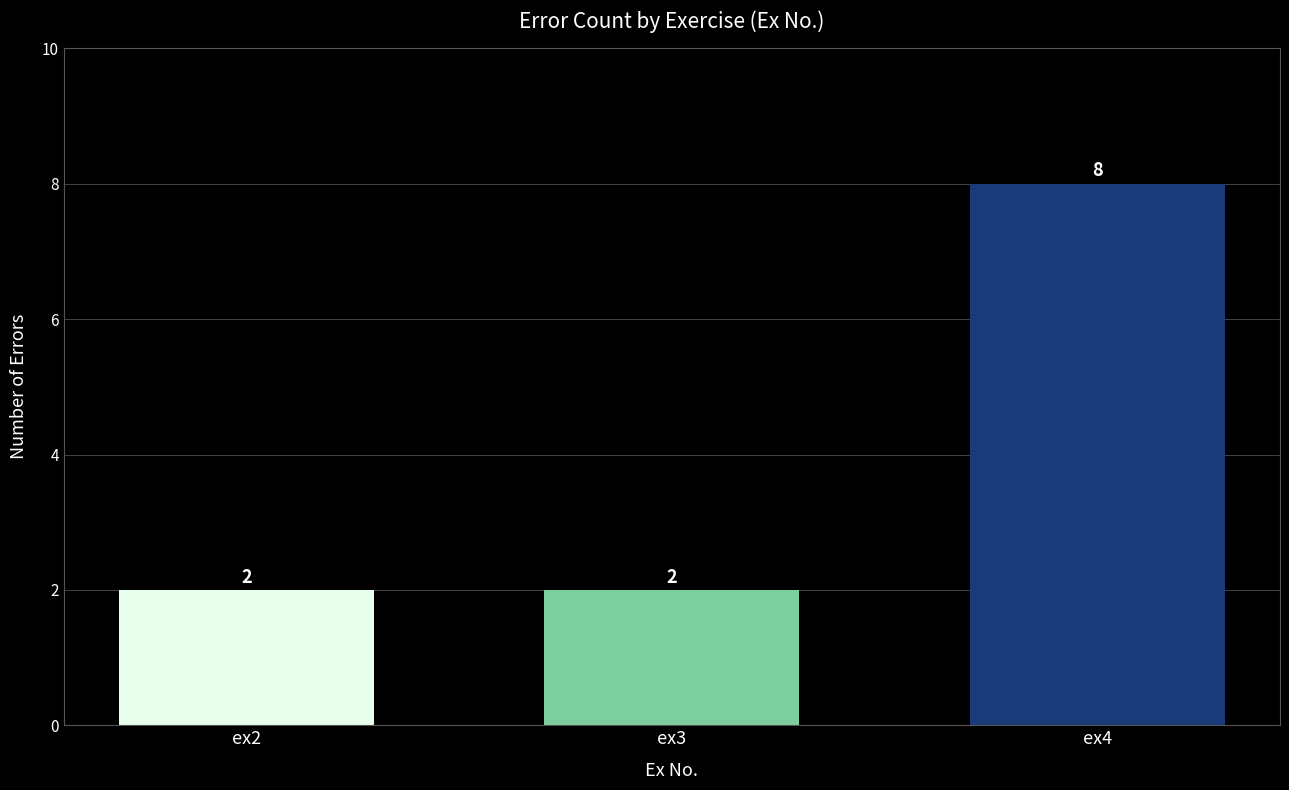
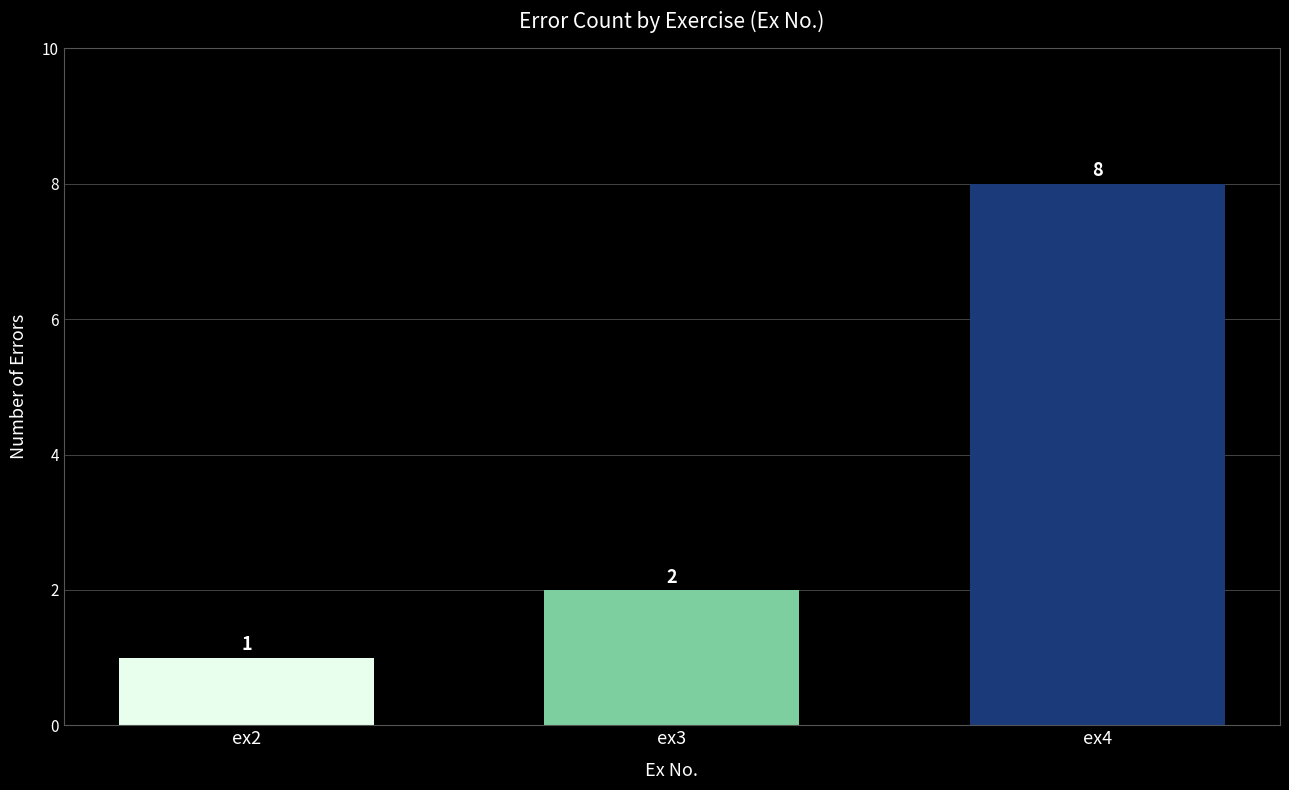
  {
-   "ex2": 2,
+   "ex2": 1,
    "ex3": 2,
    "ex4": 8
  }
